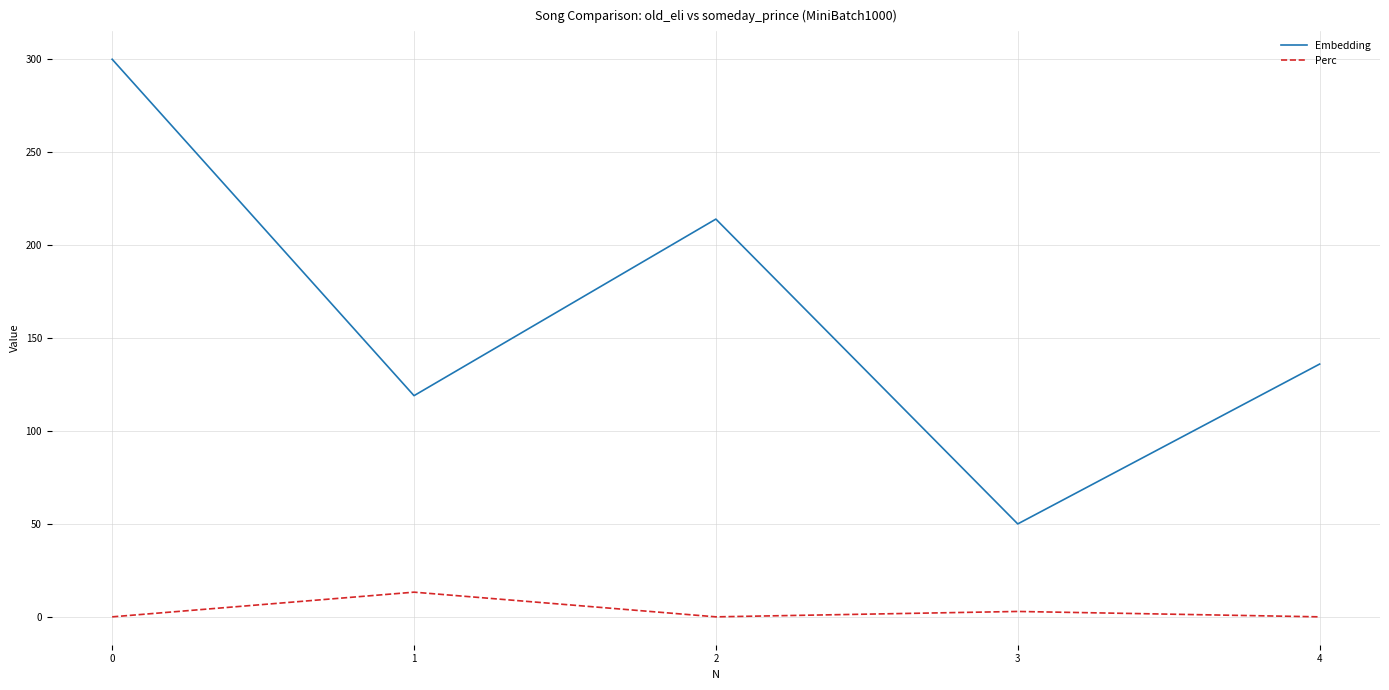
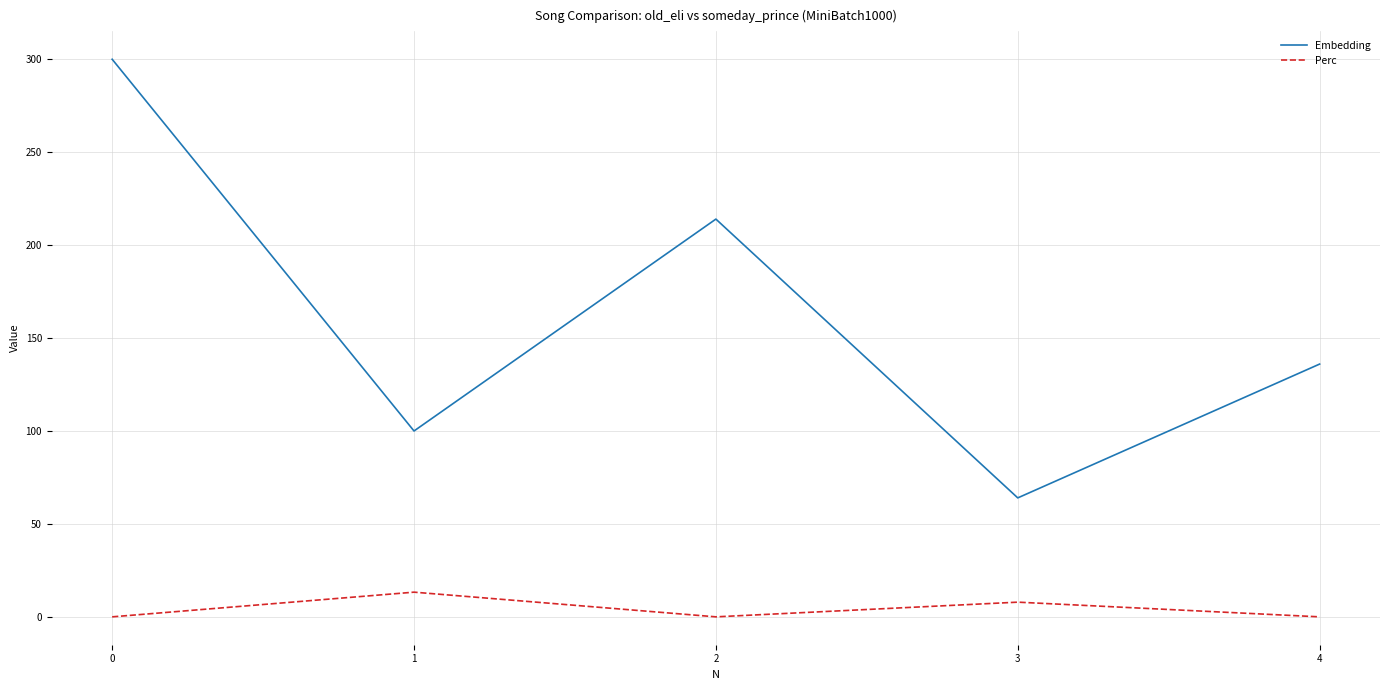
  {
    "Embedding": {
      "0": 300,
-     "1": 119,
+     "1": 100,
      "2": 214,
-     "3": 50,
+     "3": 64,
      "4": 136
    },
    "Perc": {
      "0": 0,
      "1": 13,
      "2": 0,
-     "3": 3,
+     "3": 8,
      "4": 0
    }
  }
